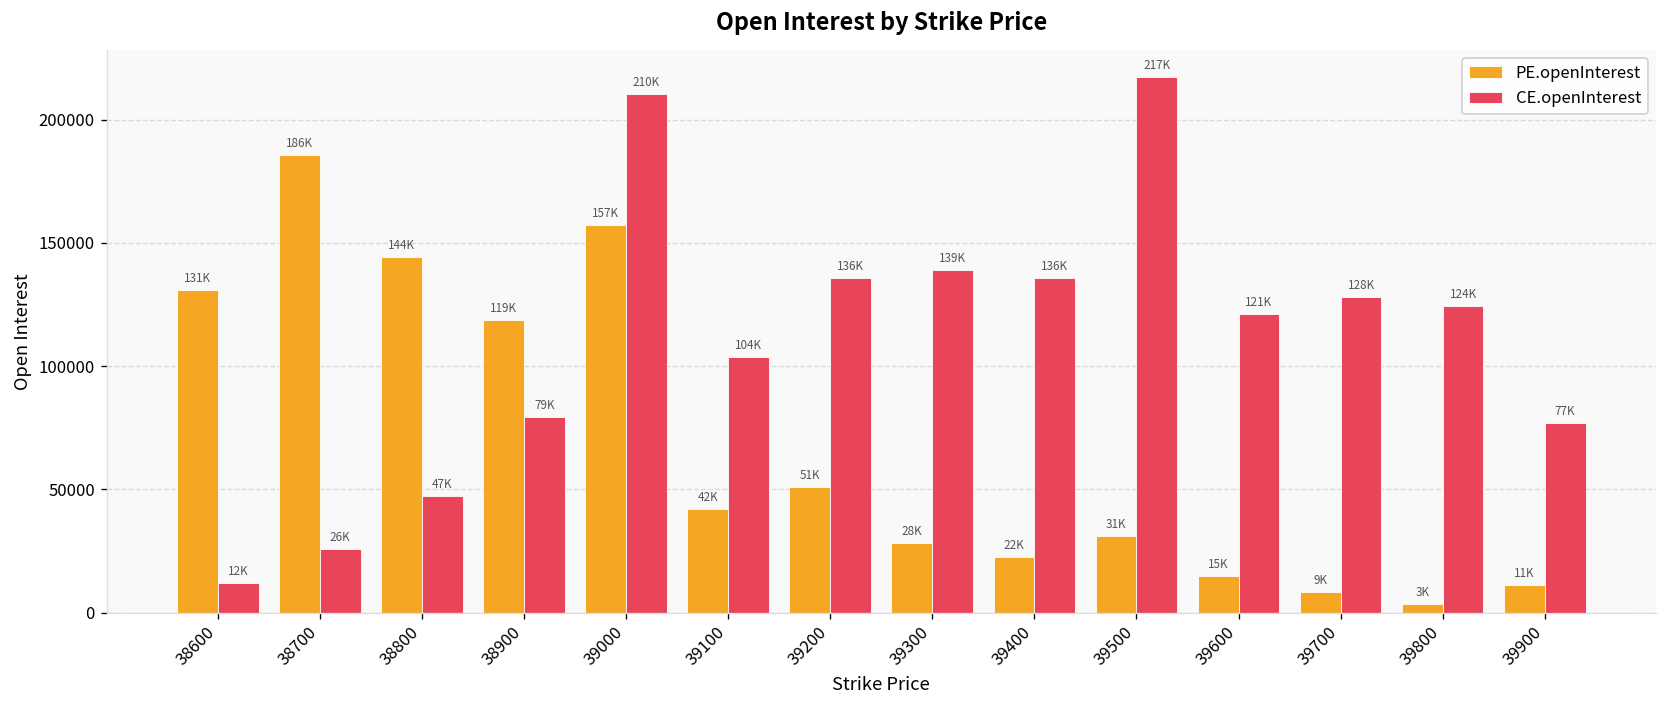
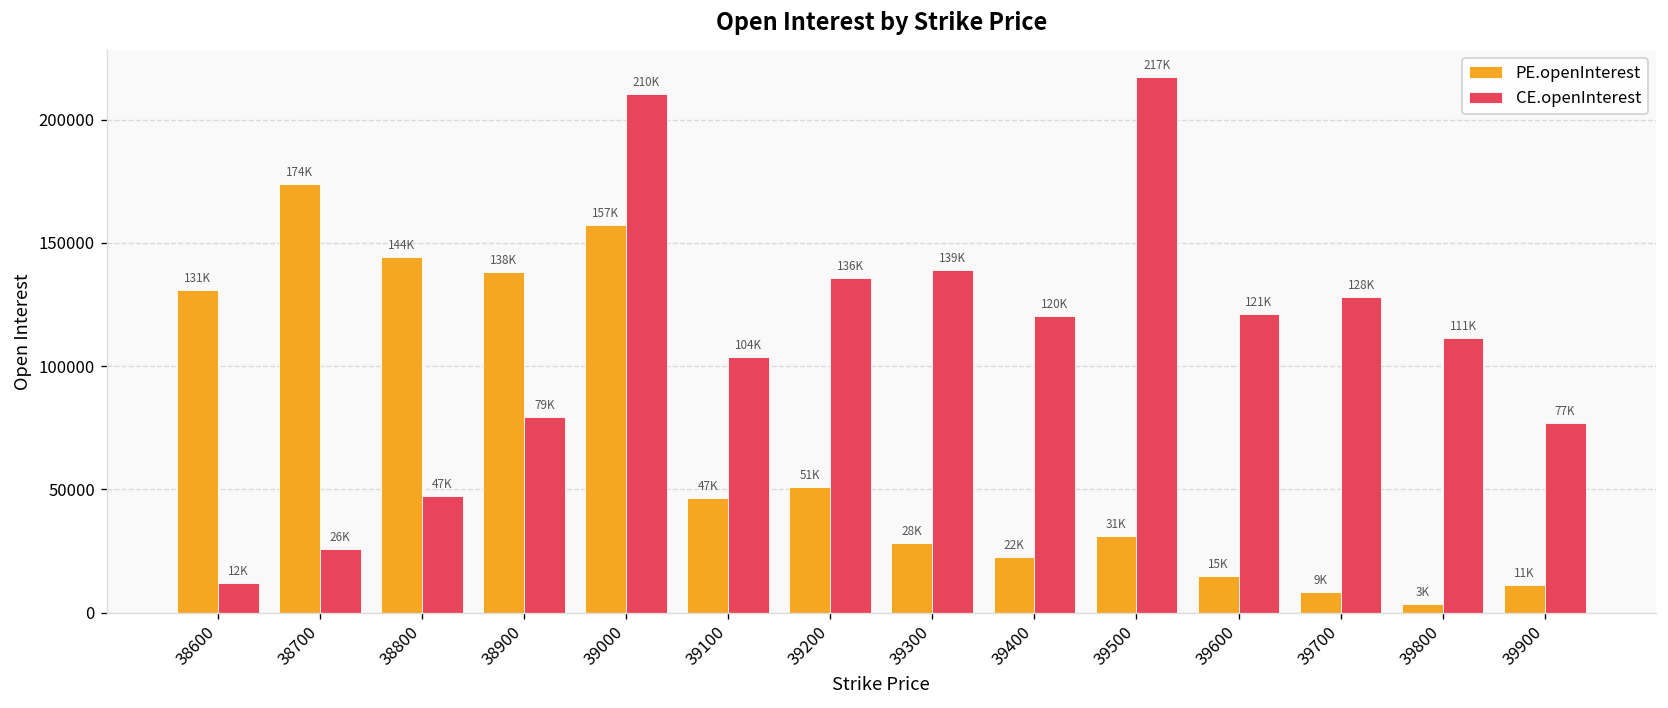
  {
    "PE.openInterest": {
      "38600": "131K",
-     "38700": "186K",
+     "38700": "174K",
      "38800": "144K",
-     "38900": "119K",
+     "38900": "138K",
      "39000": "157K",
-     "39100": "42K",
+     "39100": "47K",
      "39200": "51K",
      "39300": "28K",
      "39400": "22K",
      "39500": "31K",
      "39600": "15K",
      "39700": "9K",
      "39800": "3K",
      "39900": "11K"
    },
    "CE.openInterest": {
      "38600": "12K",
      "38700": "26K",
      "38800": "47K",
      "38900": "79K",
      "39000": "210K",
      "39100": "104K",
      "39200": "136K",
      "39300": "139K",
-     "39400": "136K",
+     "39400": "120K",
      "39500": "217K",
      "39600": "121K",
      "39700": "128K",
-     "39800": "124K",
+     "39800": "111K",
      "39900": "77K"
    }
  }
